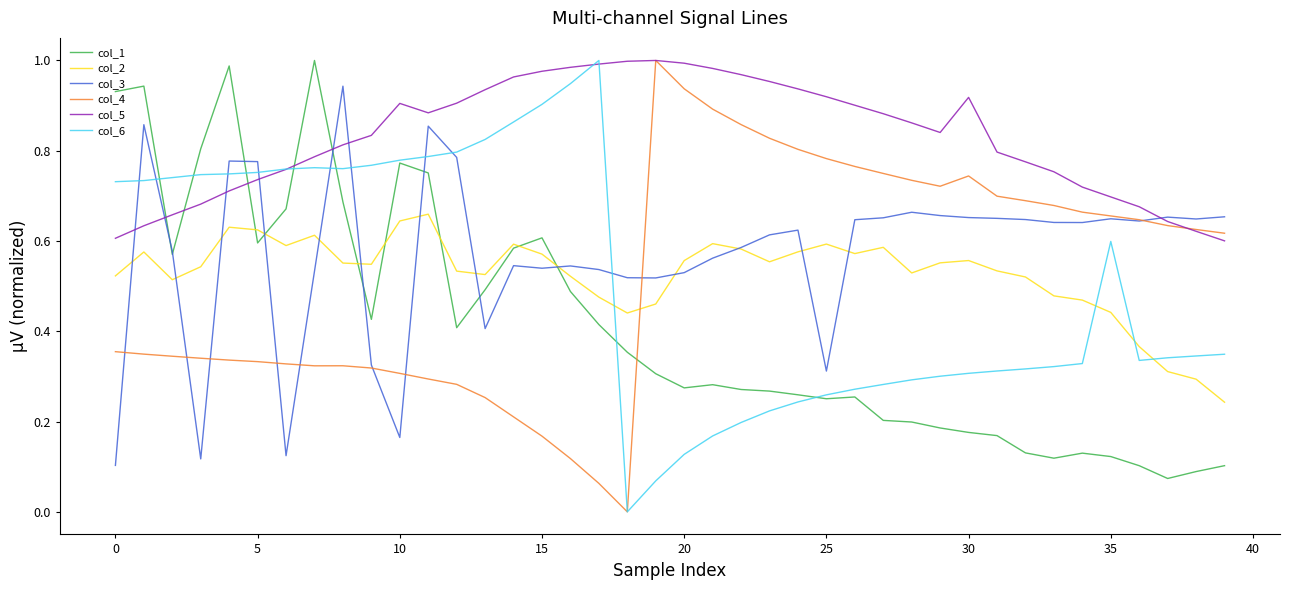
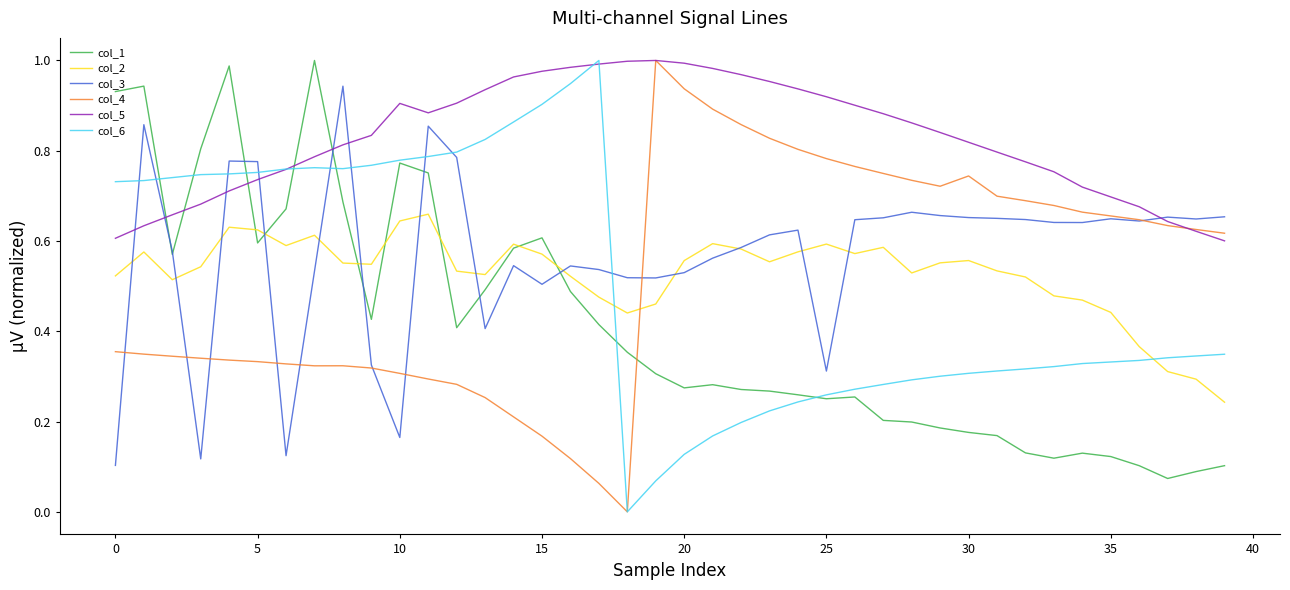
  {
    "col_1": {
      "0": 0.93,
      "5": 0.60,
      "10": 0.77,
      "15": 0.61,
      "20": 0.27,
      "25": 0.25,
      "30": 0.18,
      "35": 0.12
    },
    "col_2": {
      "0": 0.52,
      "5": 0.62,
      "10": 0.64,
      "15": 0.57,
      "20": 0.56,
      "25": 0.59,
      "30": 0.56,
      "35": 0.44
    },
    "col_3": {
      "0": 0.10,
      "5": 0.78,
      "10": 0.16,
-     "15": 0.54,
+     "15": 0.50,
      "20": 0.53,
      "25": 0.31,
      "30": 0.65,
      "35": 0.65
    },
    "col_4": {
      "0": 0.35,
      "5": 0.33,
      "10": 0.31,
      "15": 0.17,
      "20": 0.94,
      "25": 0.78,
      "30": 0.74,
      "35": 0.66
    },
    "col_5": {
      "0": 0.61,
      "5": 0.74,
      "10": 0.90,
      "15": 0.98,
      "20": 0.99,
      "25": 0.92,
-     "30": 0.92,
+     "30": 0.82,
      "35": 0.70
    },
    "col_6": {
      "0": 0.73,
      "5": 0.75,
      "10": 0.78,
      "15": 0.90,
      "20": 0.13,
      "25": 0.26,
      "30": 0.31,
-     "35": 0.60
+     "35": 0.33
    }
  }
